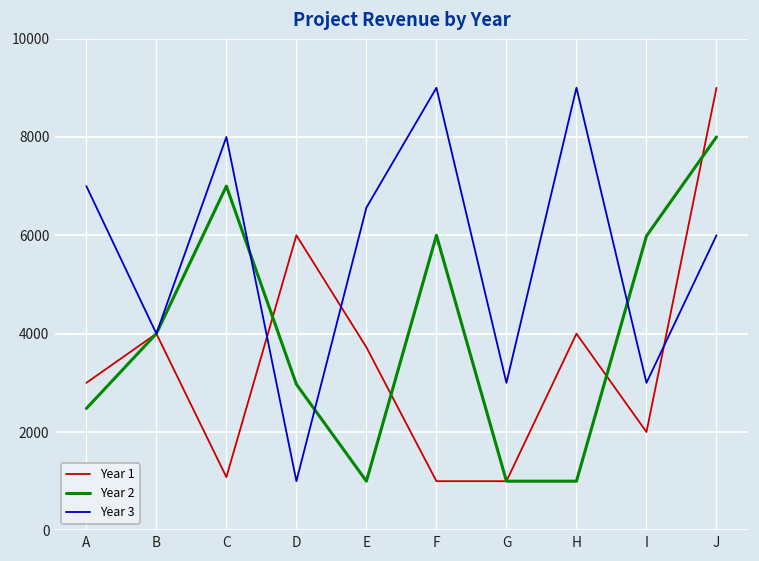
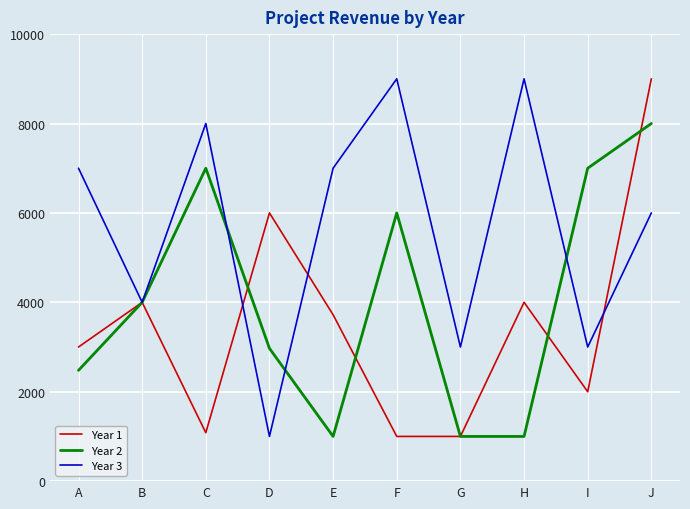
  {
    "Year 1": {
      "A": 3000,
      "C": 1100,
      "D": 6000,
      "E": 3700,
      "F": 1000,
      "H": 4000,
      "I": 2000,
      "J": 9000
    },
    "Year 2": {
      "A": 2500,
      "C": 7000,
      "D": 3000,
      "E": 1000,
      "F": 6000,
      "H": 1000,
-     "I": 6000,
+     "I": 7000,
      "J": 8000
    },
    "Year 3": {
      "A": 7000,
      "C": 8000,
      "D": 1000,
-     "E": 6600,
+     "E": 7000,
      "F": 9000,
      "G": 3000,
      "H": 9000,
      "I": 3000,
      "J": 6000
    }
  }
